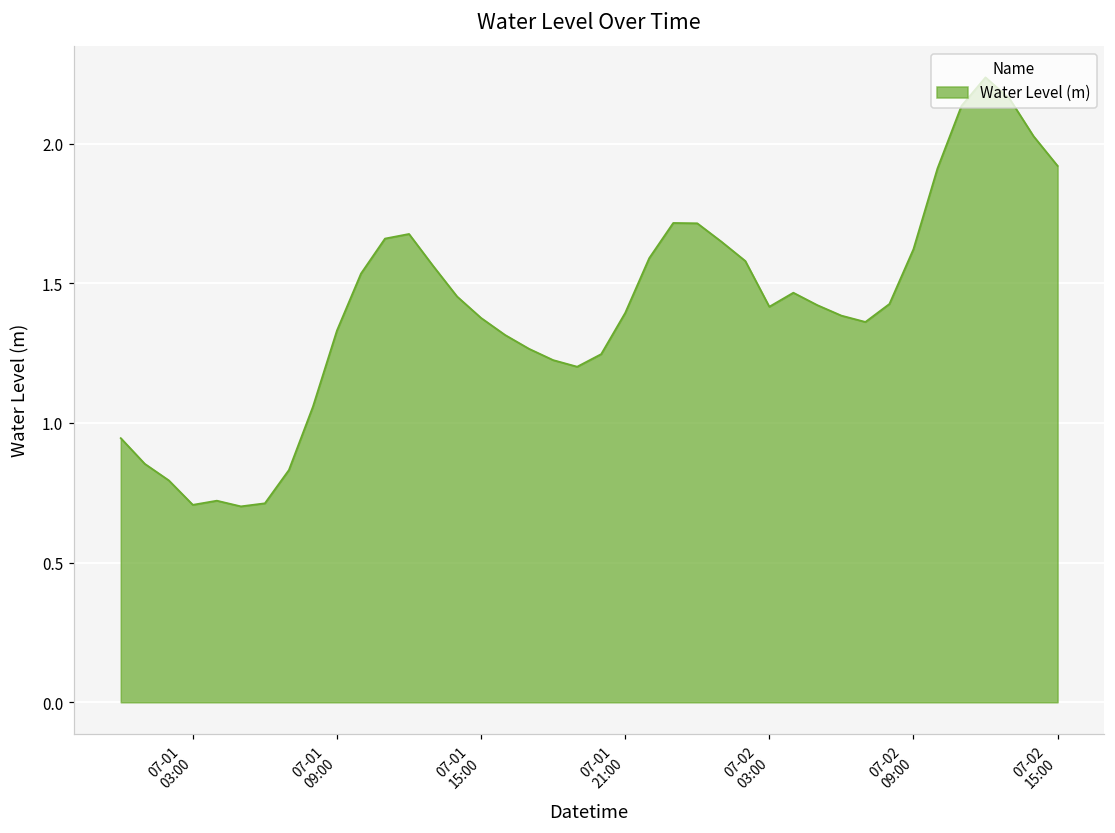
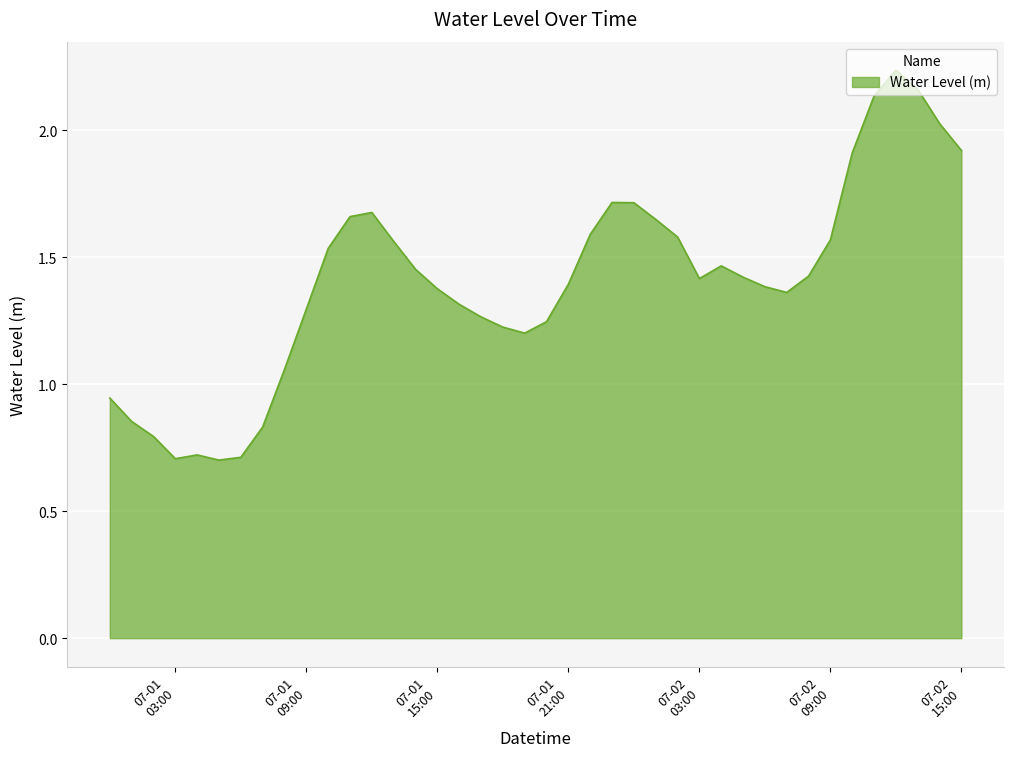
  {
    "07-01 03:00": 0.71,
-   "07-01 09:00": 1.33,
+   "07-01 09:00": 1.30,
    "07-01 15:00": 1.38,
    "07-01 21:00": 1.39,
    "07-02 03:00": 1.42,
-   "07-02 09:00": 1.62,
+   "07-02 09:00": 1.57,
    "07-02 15:00": 1.92
  }
